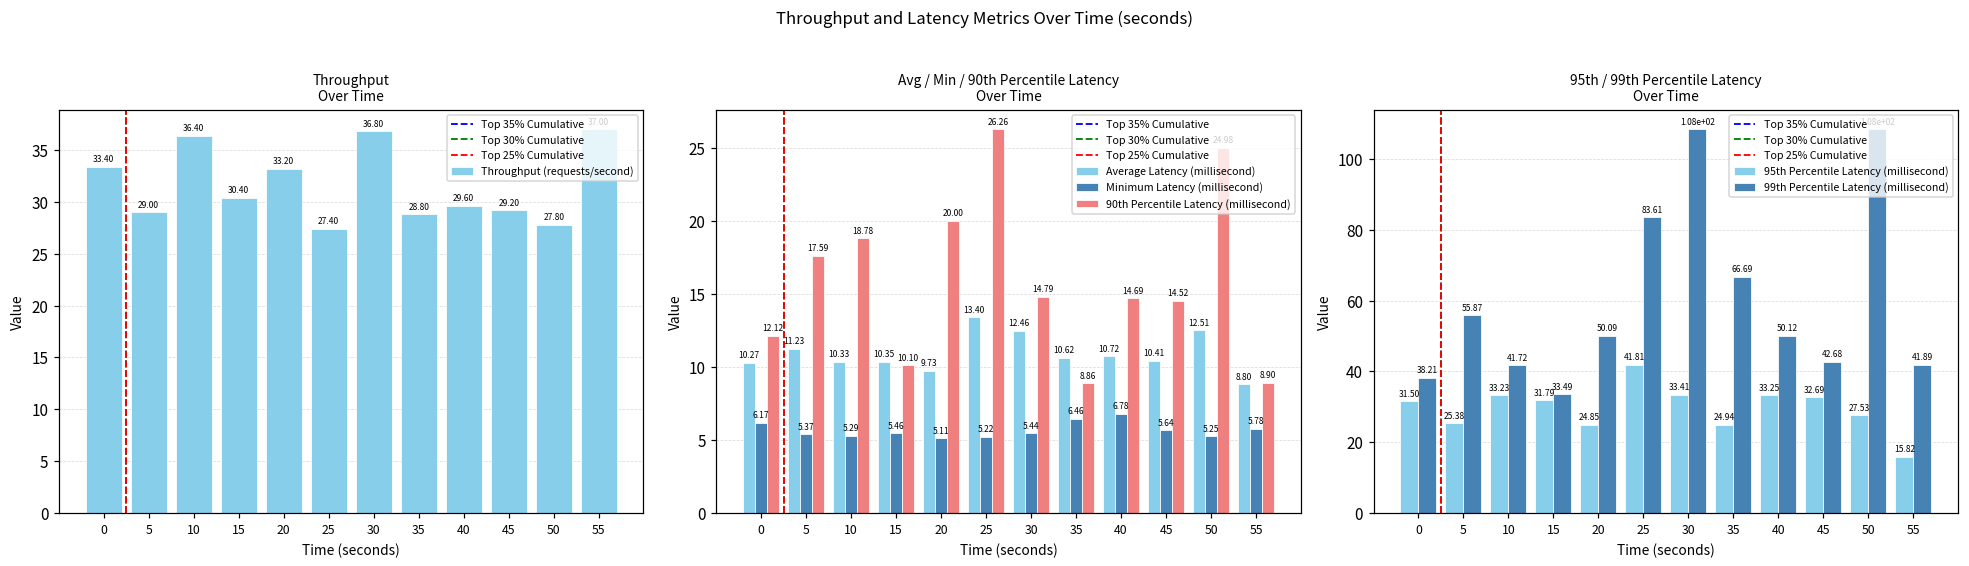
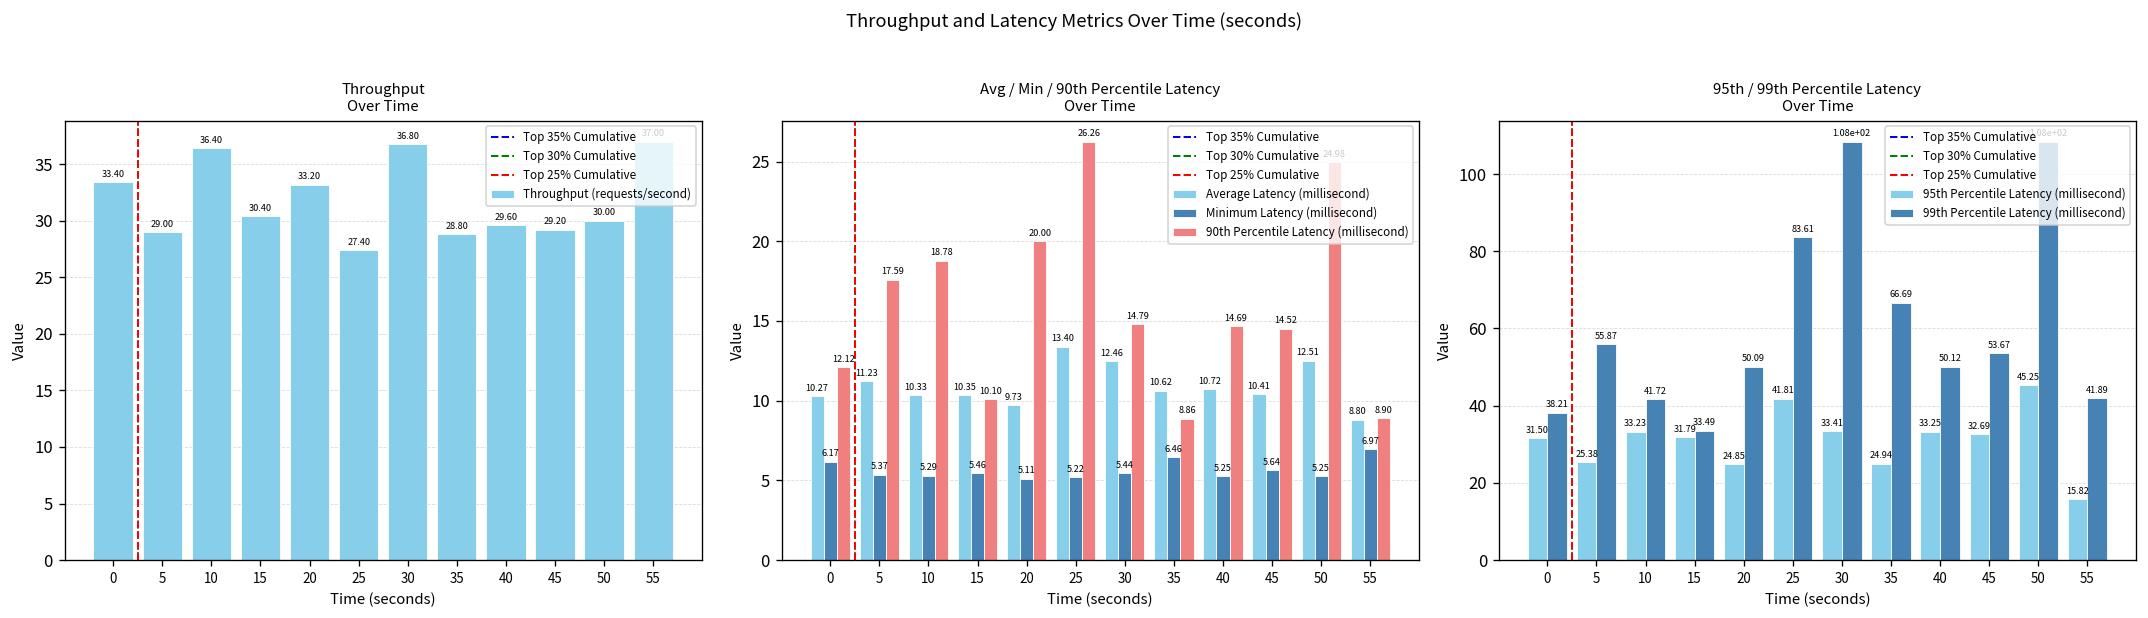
  {
    "Throughput Over Time": {
      "0": "33.40",
      "5": "29.00",
      "10": "36.40",
      "15": "30.40",
      "20": "33.20",
      "25": "27.40",
      "30": "36.80",
      "35": "28.80",
      "40": "29.60",
      "45": "29.20",
-     "50": "27.80"
+     "50": "30.00"
    },
    "Avg / Min / 90th Percentile Latency Over Time": {
      "Average Latency (millisecond)": {
        "0": "10.27",
        "5": "11.23",
        "10": "10.33",
        "15": "10.35",
        "20": "9.73",
        "25": "13.40",
        "30": "12.46",
        "35": "10.62",
        "40": "10.72",
        "45": "10.41",
        "50": "12.51",
        "55": "8.80"
      },
      "Minimum Latency (millisecond)": {
        "0": "6.17",
        "5": "5.37",
        "10": "5.29",
        "15": "5.46",
        "20": "5.11",
        "25": "5.22",
        "30": "5.44",
        "35": "6.46",
-       "40": "6.78",
+       "40": "5.25",
        "45": "5.64",
        "50": "5.25",
-       "55": "5.78"
+       "55": "6.97"
      },
      "90th Percentile Latency (millisecond)": {
        "0": "12.12",
        "5": "17.59",
        "10": "18.78",
        "15": "10.10",
        "20": "20.00",
        "25": "26.26",
        "30": "14.79",
        "35": "8.86",
        "40": "14.69",
        "45": "14.52",
        "55": "8.90"
      }
    },
    "95th / 99th Percentile Latency Over Time": {
      "95th Percentile Latency (millisecond)": {
        "0": "31.50",
        "5": "25.38",
        "10": "33.23",
        "15": "31.79",
        "20": "24.85",
        "25": "41.81",
        "30": "33.41",
        "35": "24.94",
        "40": "33.25",
        "45": "32.69",
-       "50": "27.53",
+       "50": "45.25",
        "55": "15.82"
      },
      "99th Percentile Latency (millisecond)": {
        "0": "38.21",
        "5": "55.87",
        "10": "41.72",
        "15": "33.49",
        "20": "50.09",
        "25": "83.61",
        "30": "1.08e+02",
        "35": "66.69",
        "40": "50.12",
-       "45": "42.68",
+       "45": "53.67",
        "55": "41.89"
      }
    }
  }
